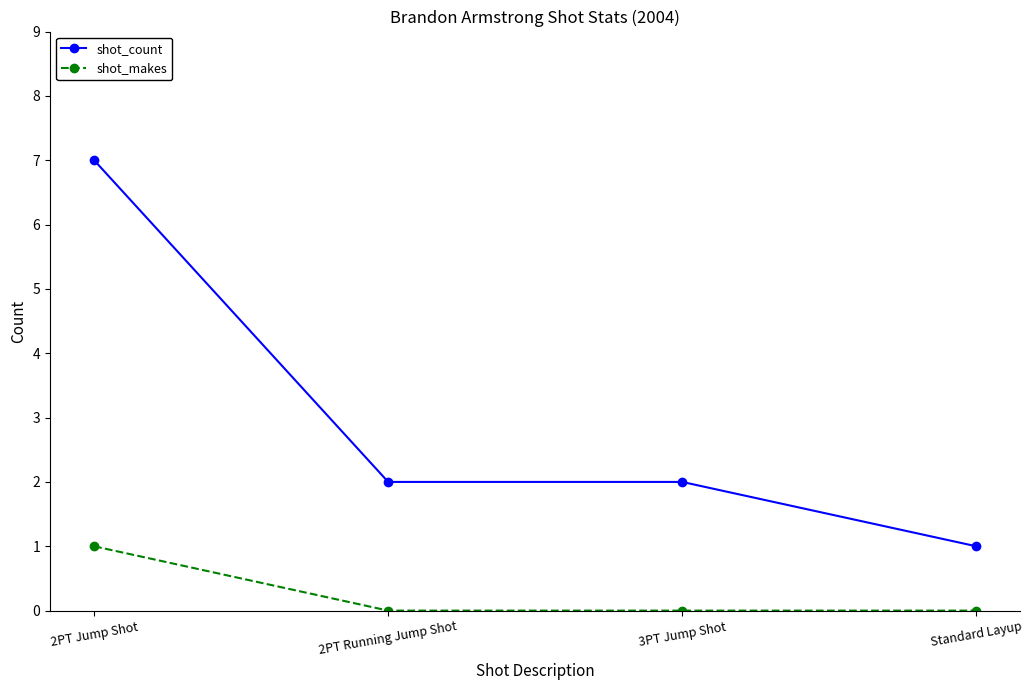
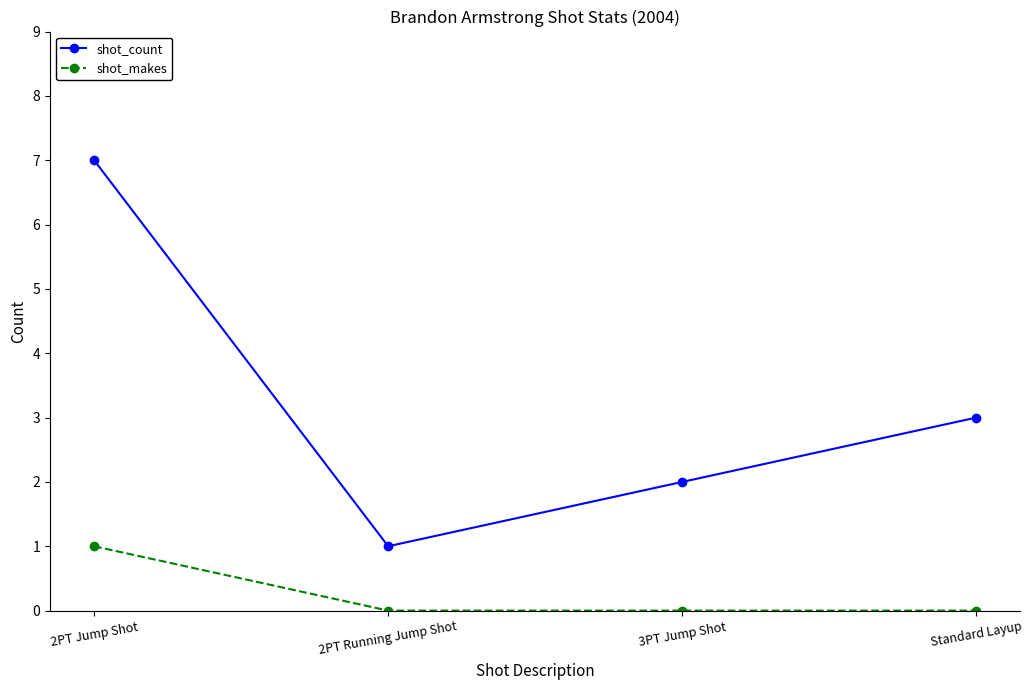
  {
    "shot_count": {
      "2PT Jump Shot": 7,
-     "2PT Running Jump Shot": 2,
+     "2PT Running Jump Shot": 1,
      "3PT Jump Shot": 2,
-     "Standard Layup": 1
+     "Standard Layup": 3
    },
    "shot_makes": {
      "2PT Jump Shot": 1,
      "2PT Running Jump Shot": 0,
      "3PT Jump Shot": 0,
      "Standard Layup": 0
    }
  }
